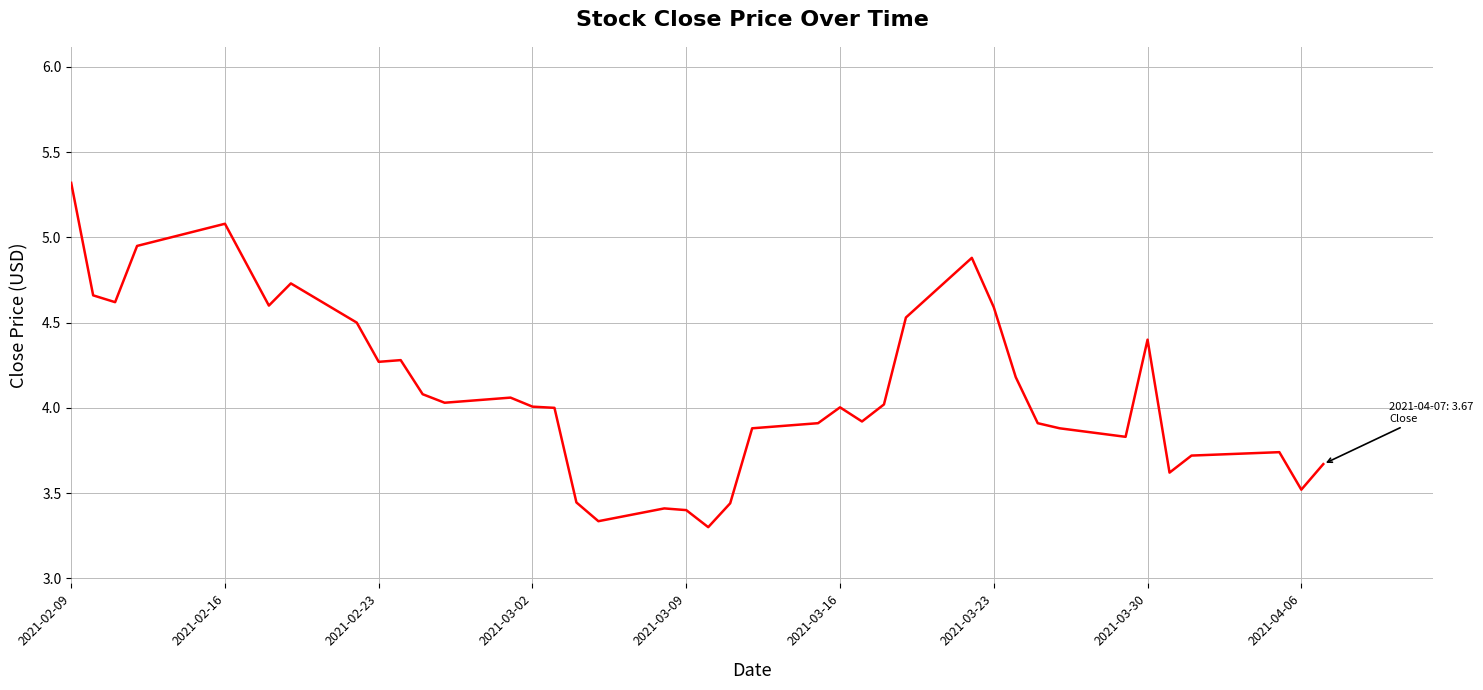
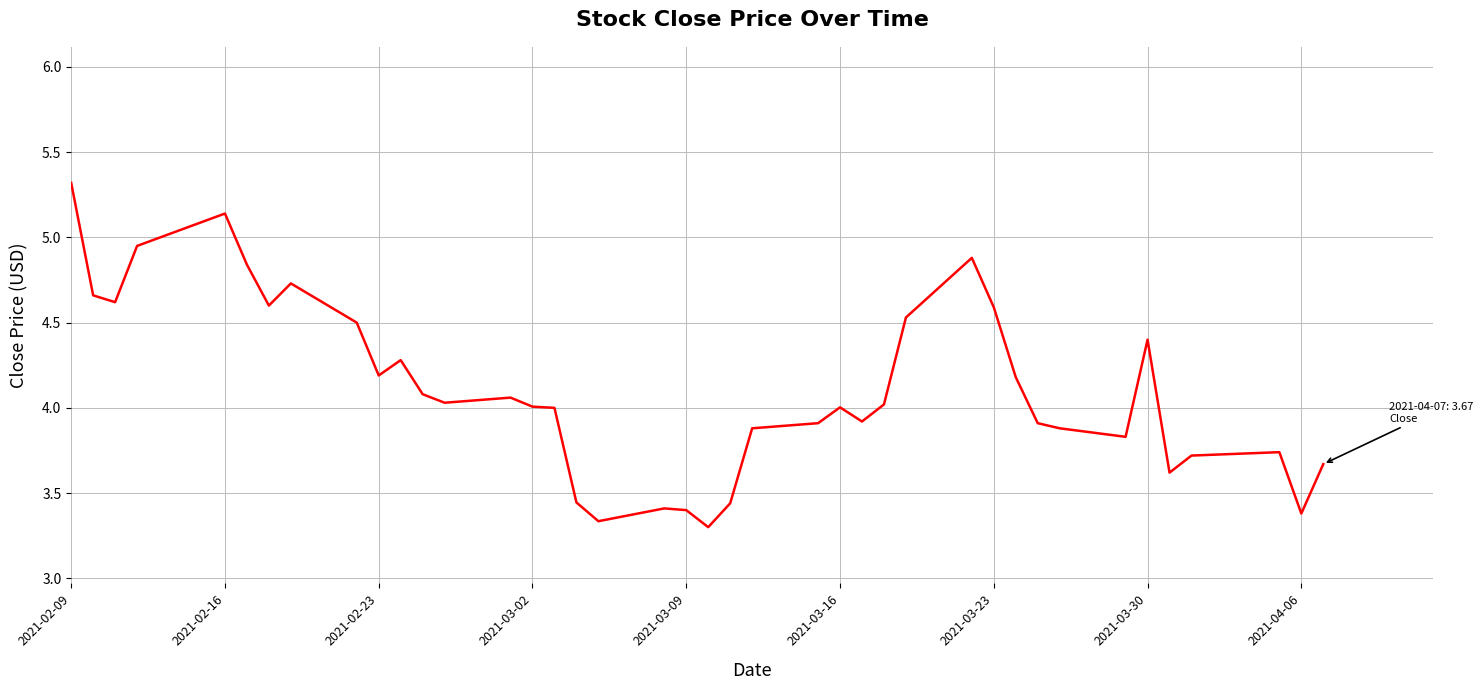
  {
    "2021-02-09": 5.32,
-   "2021-02-16": 5.08,
-   "2021-02-23": 4.27,
+   "2021-02-16": 5.14,
+   "2021-02-23": 4.19,
    "2021-03-02": 4.01,
    "2021-03-09": 3.40,
    "2021-03-16": 4.00,
    "2021-03-23": 4.59,
    "2021-03-30": 4.40,
-   "2021-04-06": 3.52
+   "2021-04-06": 3.38
  }
